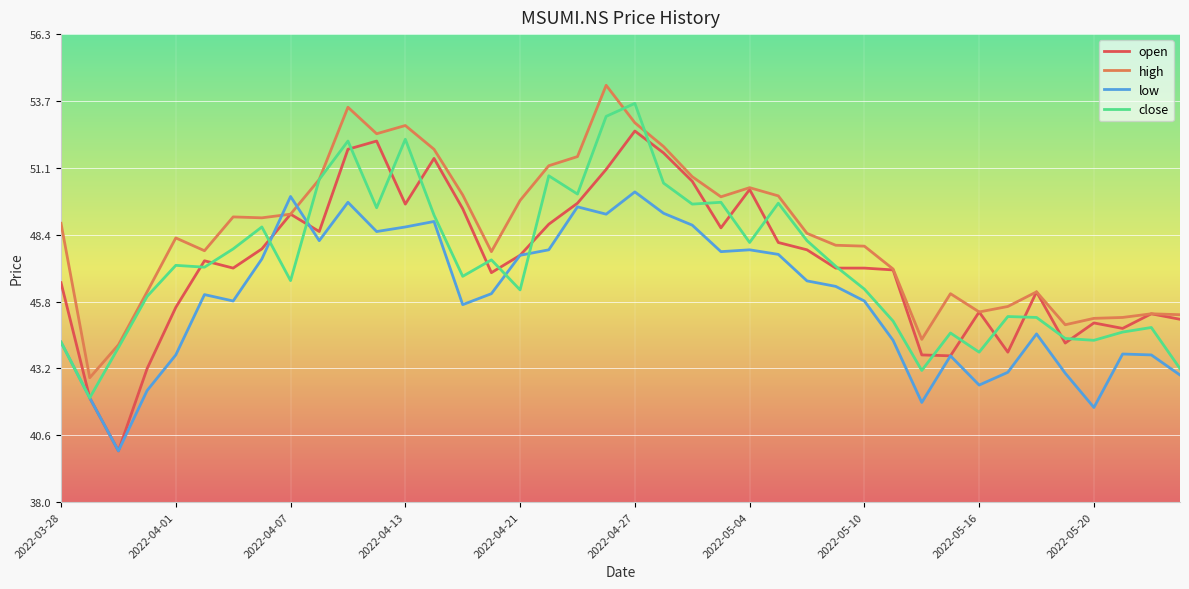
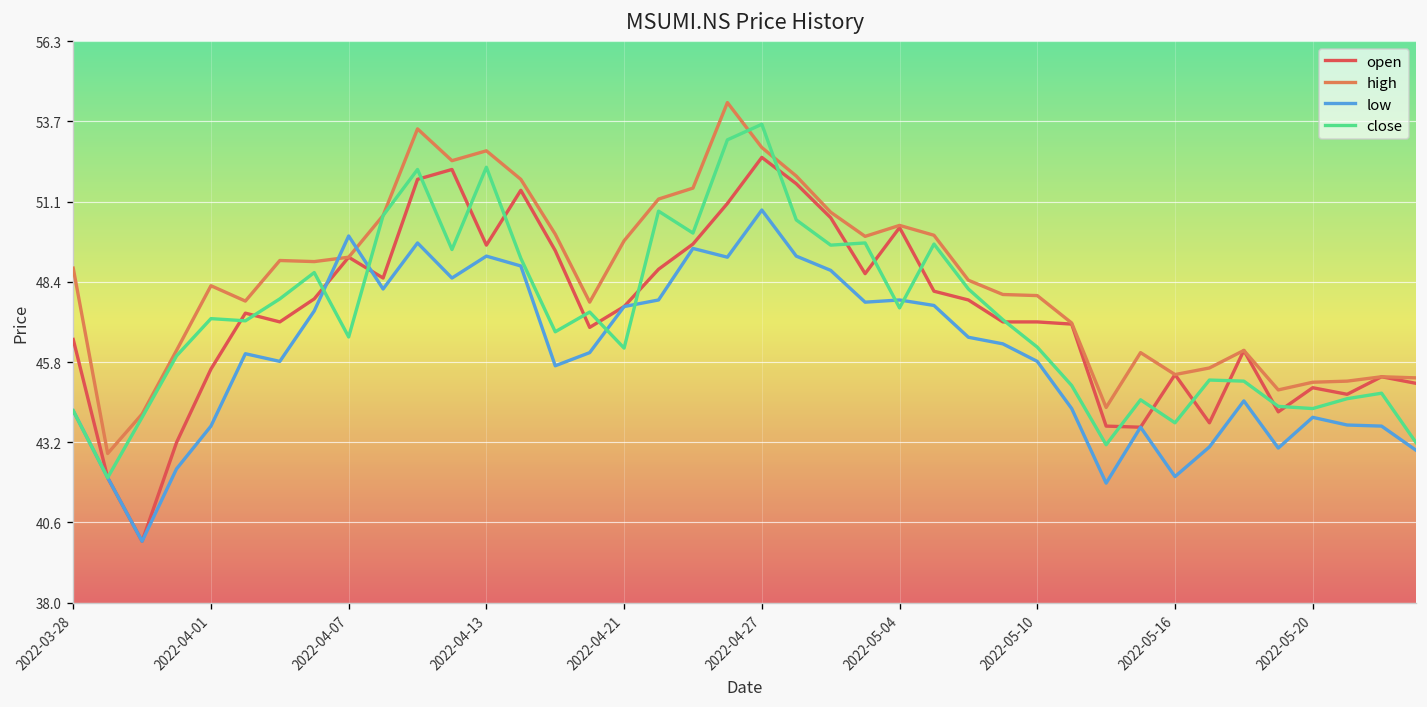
  {
    "low": {
      "2022-04-01": 43.8,
      "2022-04-07": 49.9,
-     "2022-04-13": 48.7,
-     "2022-04-27": 50.1,
+     "2022-04-13": 49.3,
+     "2022-04-27": 50.8,
      "2022-05-04": 47.9,
      "2022-05-10": 45.9,
-     "2022-05-16": 42.6,
-     "2022-05-20": 41.7
+     "2022-05-16": 42.1,
+     "2022-05-20": 44.0
    },
    "close": {
      "2022-04-01": 47.3,
      "2022-04-07": 46.7,
      "2022-04-13": 52.2,
      "2022-04-21": 46.3,
      "2022-04-27": 53.6,
-     "2022-05-04": 48.1,
+     "2022-05-04": 47.6,
      "2022-05-10": 46.3,
      "2022-05-16": 43.9,
      "2022-05-20": 44.3
    }
  }
